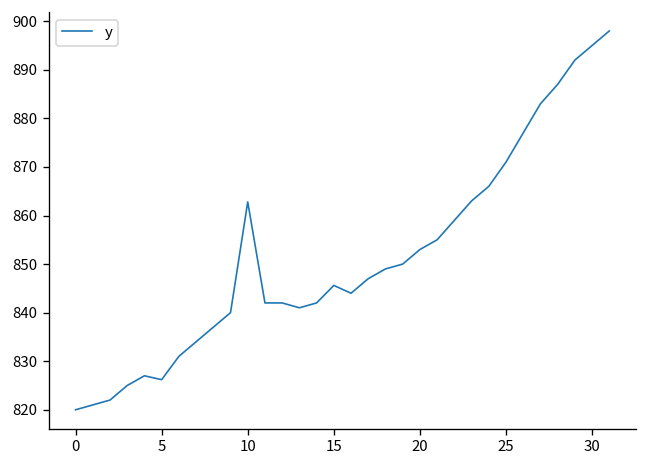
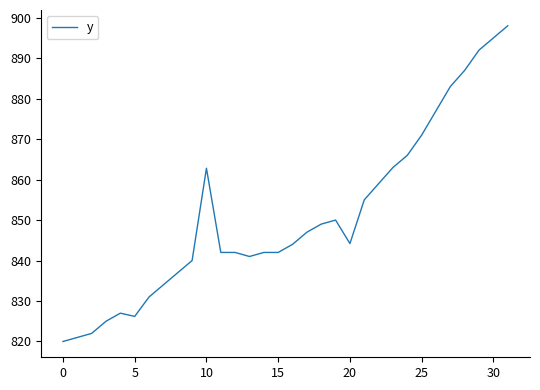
  {
    "0": 820,
    "5": 826,
    "10": 863,
-   "15": 846,
-   "20": 853,
+   "15": 842,
+   "20": 844,
    "25": 871,
    "30": 895
  }
